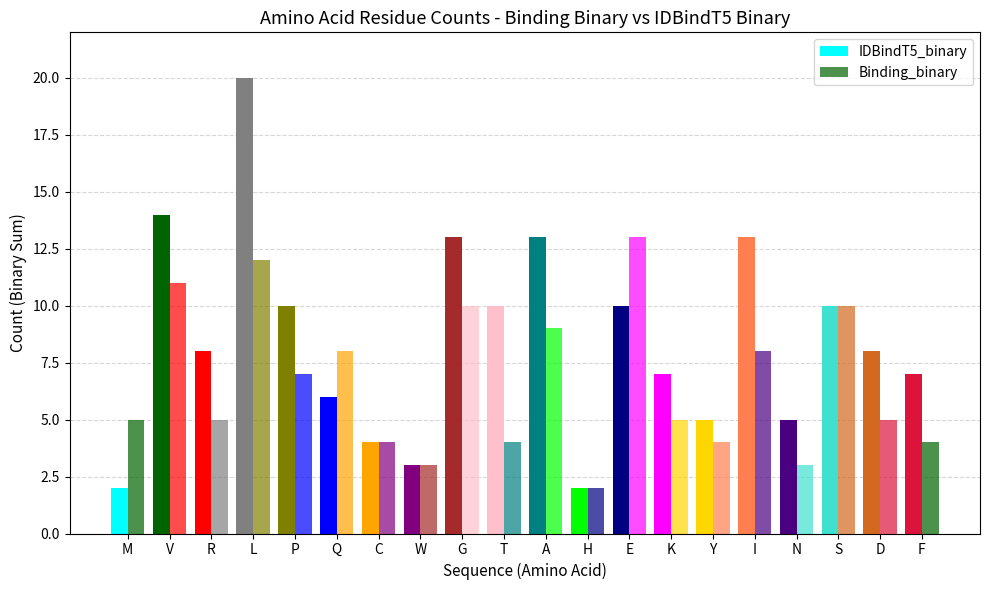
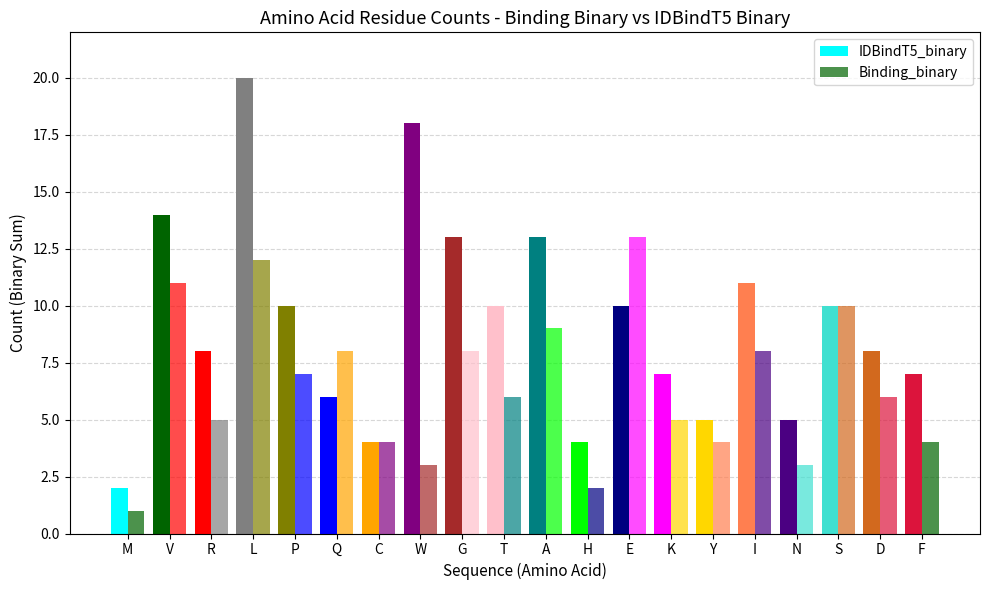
  {
    "IDBindT5_binary": {
      "M": 2,
      "V": 14,
      "R": 8,
      "L": 20,
      "P": 10,
      "Q": 6,
      "C": 4,
-     "W": 3,
+     "W": 18,
      "G": 13,
      "T": 10,
      "A": 13,
-     "H": 2,
+     "H": 4,
      "E": 10,
      "K": 7,
      "Y": 5,
-     "I": 13,
+     "I": 11,
      "N": 5,
      "S": 10,
      "D": 8,
      "F": 7
    },
    "Binding_binary": {
-     "M": 5,
+     "M": 1,
      "V": 11,
      "R": 5,
      "L": 12,
      "P": 7,
      "Q": 8,
      "C": 4,
      "W": 3,
-     "G": 10,
-     "T": 4,
+     "G": 8,
+     "T": 6,
      "A": 9,
      "H": 2,
      "E": 13,
      "K": 5,
      "Y": 4,
      "I": 8,
      "N": 3,
      "S": 10,
-     "D": 5,
+     "D": 6,
      "F": 4
    }
  }
